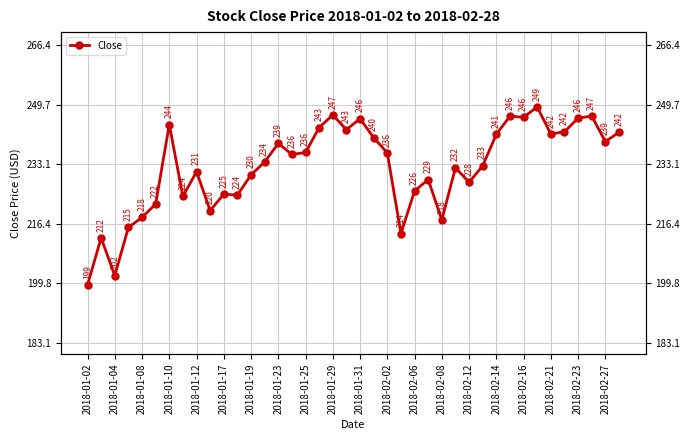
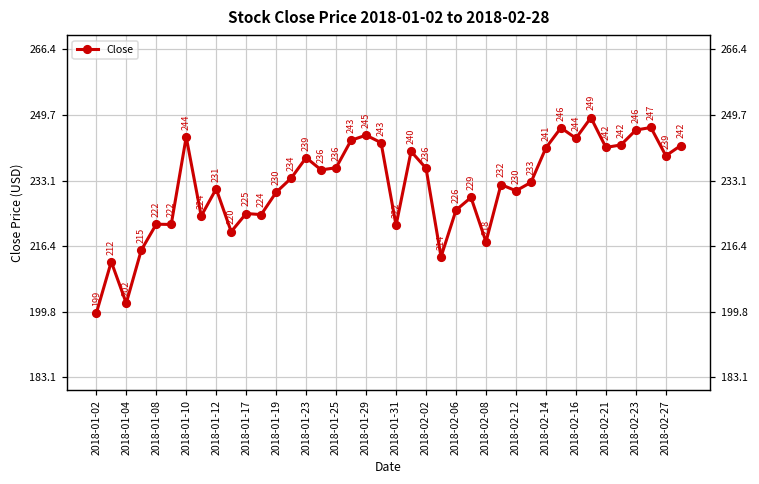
  {
    "2018-01-02": 199,
    "2018-01-04": 202,
-   "2018-01-08": 218,
+   "2018-01-08": 222,
    "2018-01-10": 244,
    "2018-01-12": 231,
    "2018-01-17": 225,
    "2018-01-19": 230,
    "2018-01-23": 239,
    "2018-01-25": 236,
-   "2018-01-29": 247,
-   "2018-01-31": 246,
+   "2018-01-29": 245,
+   "2018-01-31": 222,
    "2018-02-02": 236,
    "2018-02-06": 226,
    "2018-02-08": 218,
-   "2018-02-12": 228,
+   "2018-02-12": 230,
    "2018-02-14": 241,
-   "2018-02-16": 246,
+   "2018-02-16": 244,
    "2018-02-21": 242,
    "2018-02-23": 246,
    "2018-02-27": 239
  }
